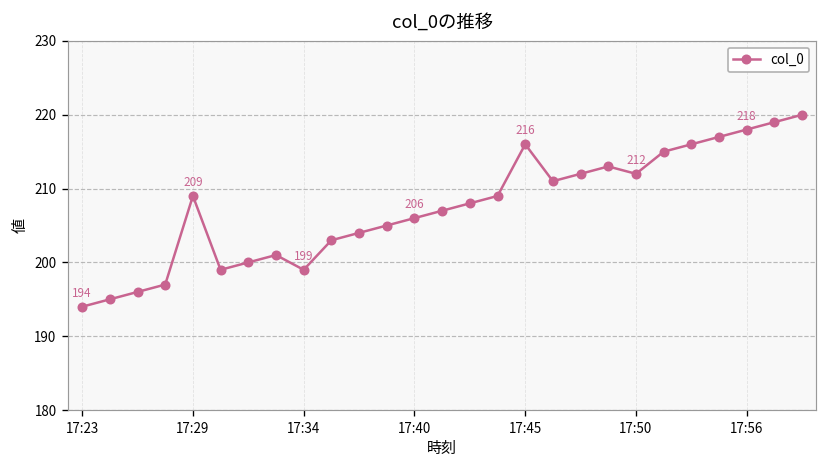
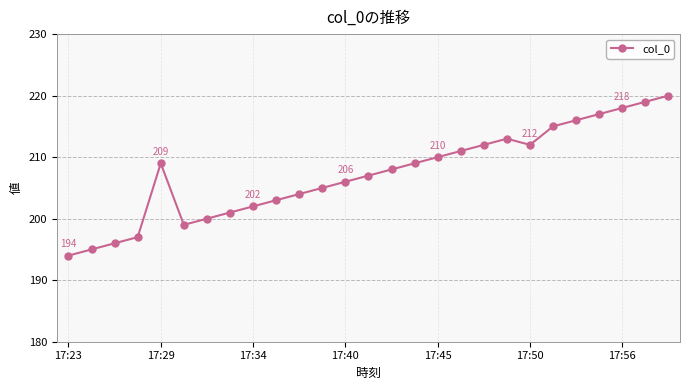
  {
    "17:23": 194,
    "17:29": 209,
-   "17:34": 199,
+   "17:34": 202,
    "17:40": 206,
-   "17:45": 216,
+   "17:45": 210,
    "17:50": 212,
    "17:56": 218
  }
